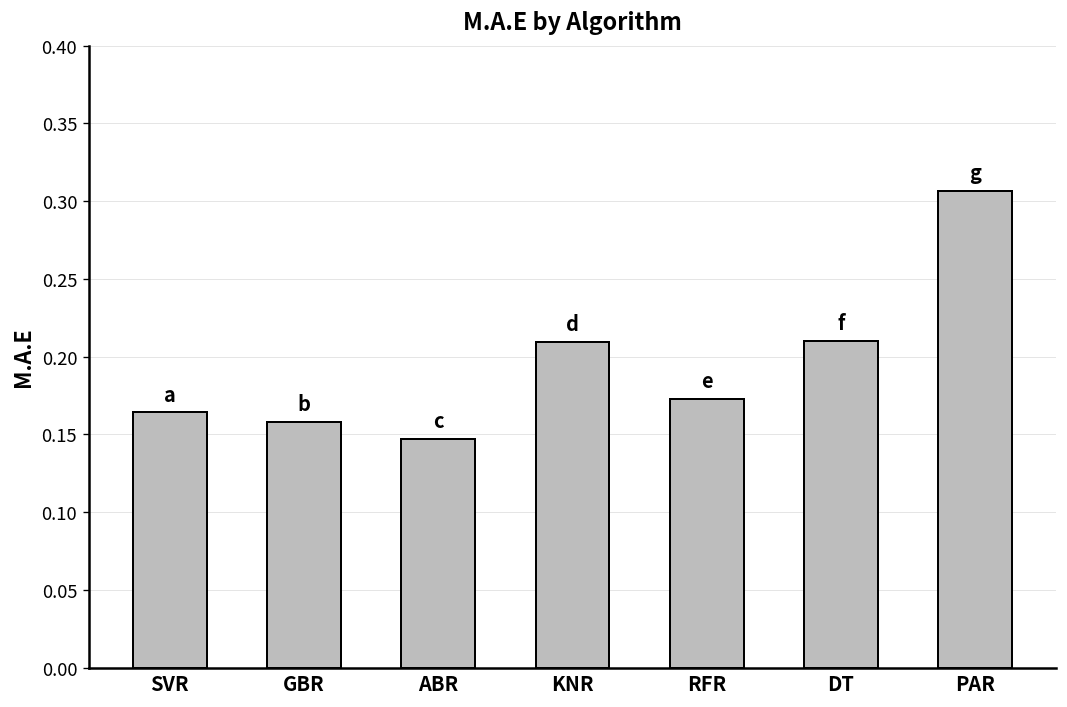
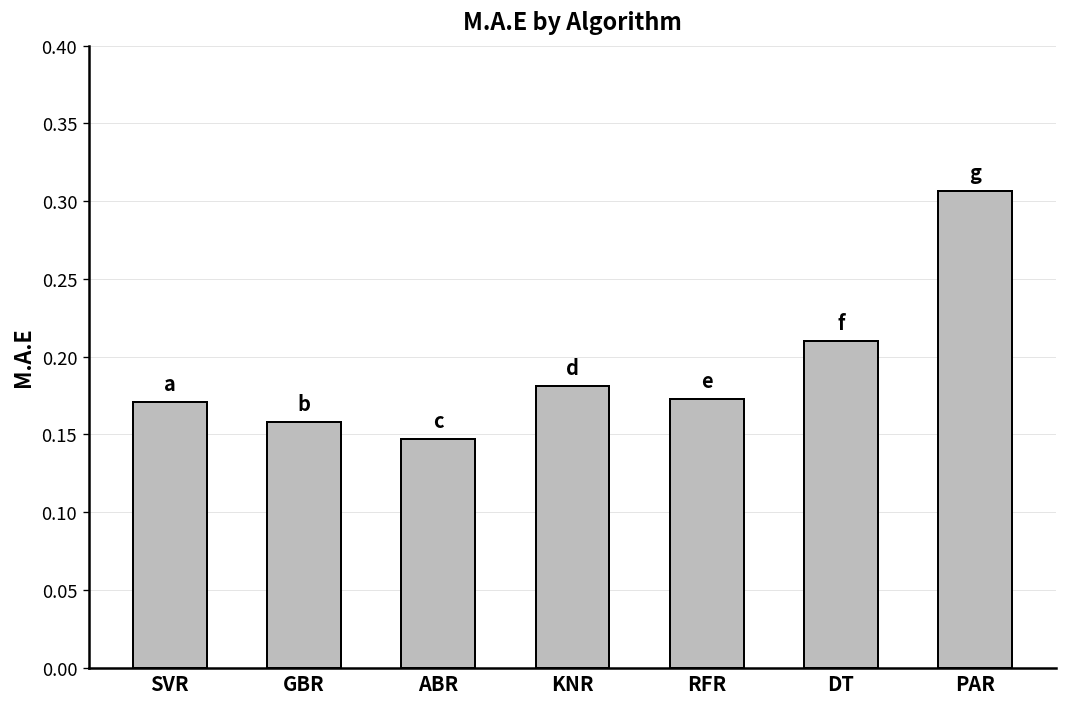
  {
-   "SVR": 0.164,
+   "SVR": 0.171,
    "GBR": 0.158,
    "ABR": 0.147,
-   "KNR": 0.210,
+   "KNR": 0.181,
    "RFR": 0.173,
    "DT": 0.210,
    "PAR": 0.307
  }
